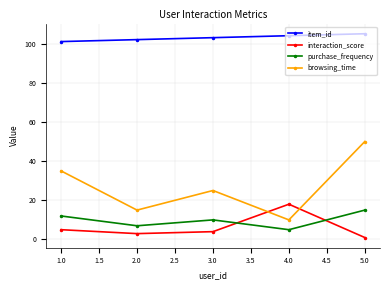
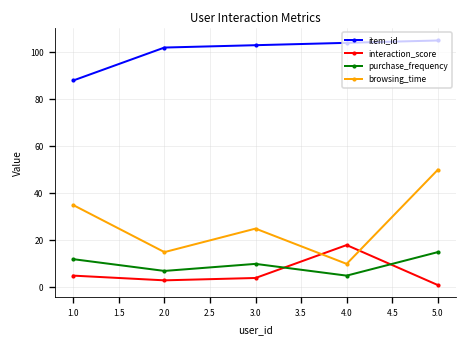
  {
    "item_id": {
-     "1.0": 101,
+     "1.0": 88,
      "2.0": 102,
      "3.0": 103
    },
    "interaction_score": {
      "1.0": 5,
      "2.0": 3,
      "3.0": 4,
      "4.0": 18,
      "5.0": 1
    },
    "purchase_frequency": {
      "1.0": 12,
      "2.0": 7,
      "3.0": 10,
      "4.0": 5,
      "5.0": 15
    },
    "browsing_time": {
      "1.0": 35,
      "2.0": 15,
      "3.0": 25,
      "4.0": 10,
      "5.0": 50
    }
  }
